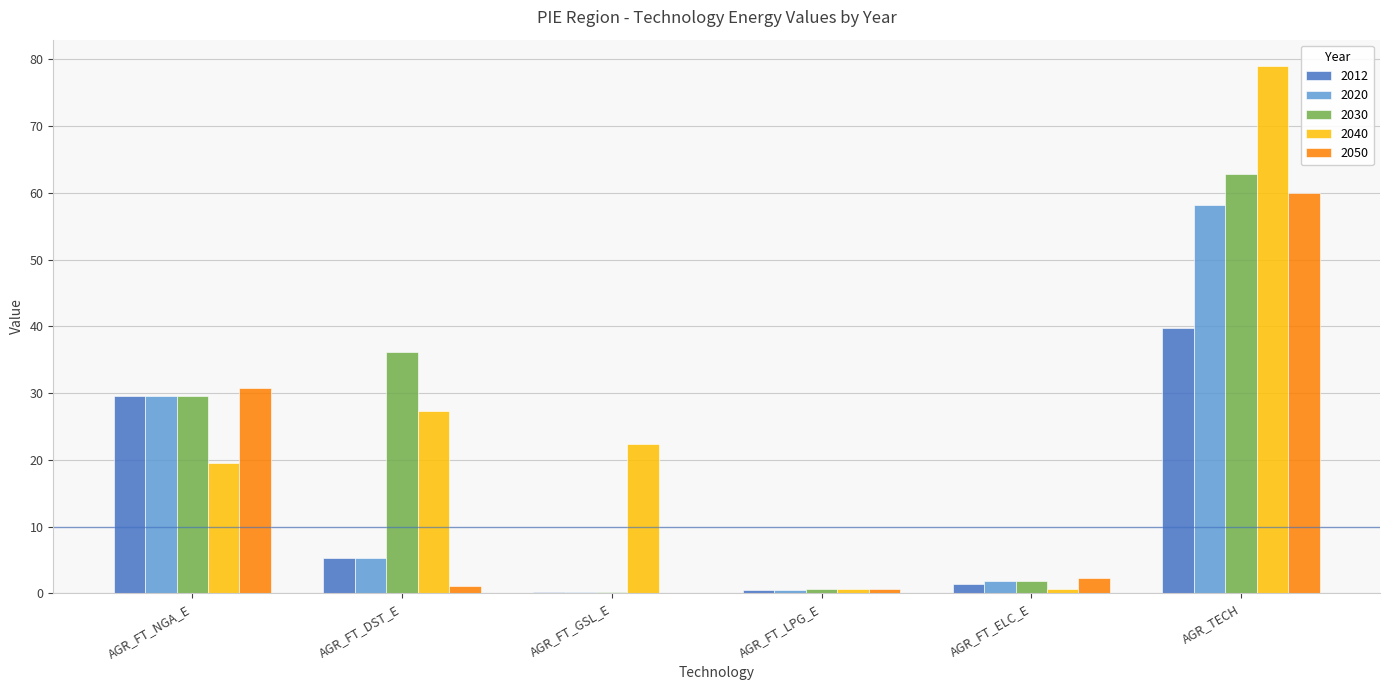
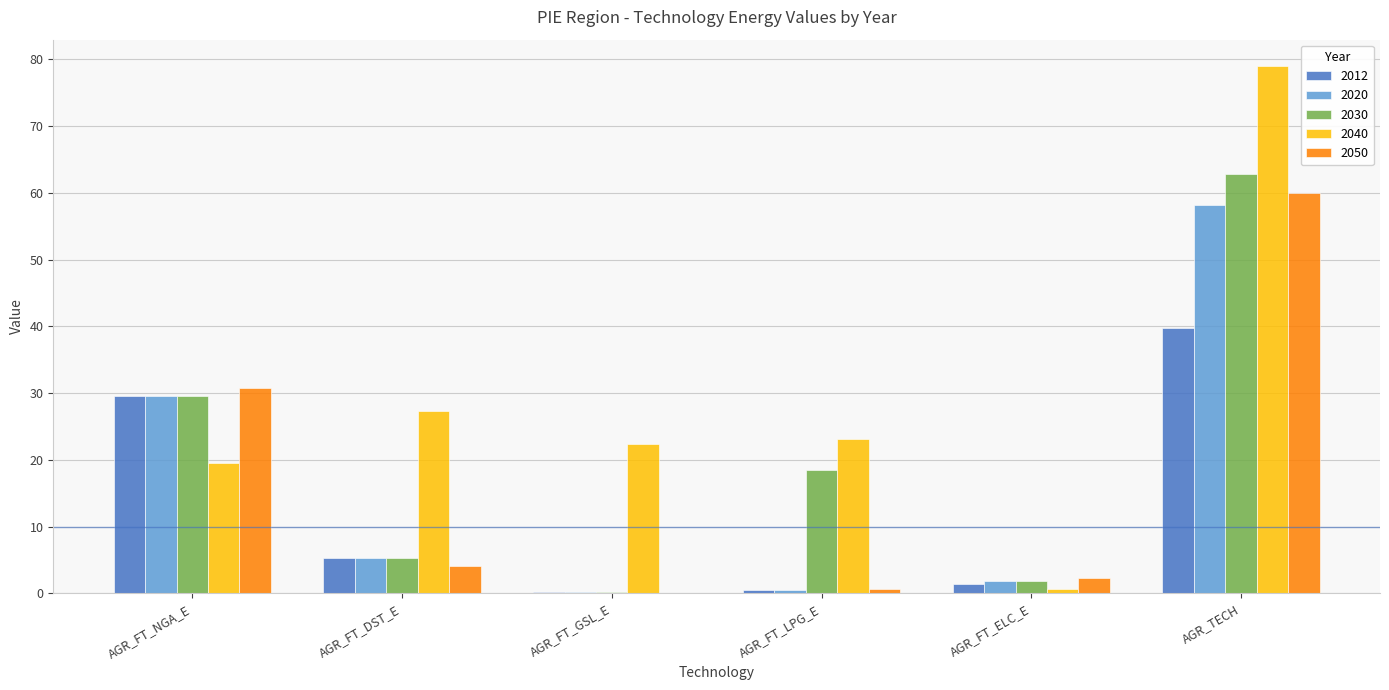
  {
    "2030": {
      "AGR_FT_NGA_E": 30,
-     "AGR_FT_DST_E": 36,
-     "AGR_FT_LPG_E": 1,
+     "AGR_FT_DST_E": 5,
+     "AGR_FT_LPG_E": 18,
      "AGR_FT_ELC_E": 2,
      "AGR_TECH": 63
    },
    "2040": {
      "AGR_FT_NGA_E": 20,
      "AGR_FT_DST_E": 27,
      "AGR_FT_GSL_E": 22,
-     "AGR_FT_LPG_E": 1,
+     "AGR_FT_LPG_E": 23,
      "AGR_FT_ELC_E": 1,
      "AGR_TECH": 79
    },
    "2050": {
      "AGR_FT_NGA_E": 31,
-     "AGR_FT_DST_E": 1,
+     "AGR_FT_DST_E": 4,
      "AGR_FT_LPG_E": 1,
      "AGR_FT_ELC_E": 2,
      "AGR_TECH": 60
    }
  }
